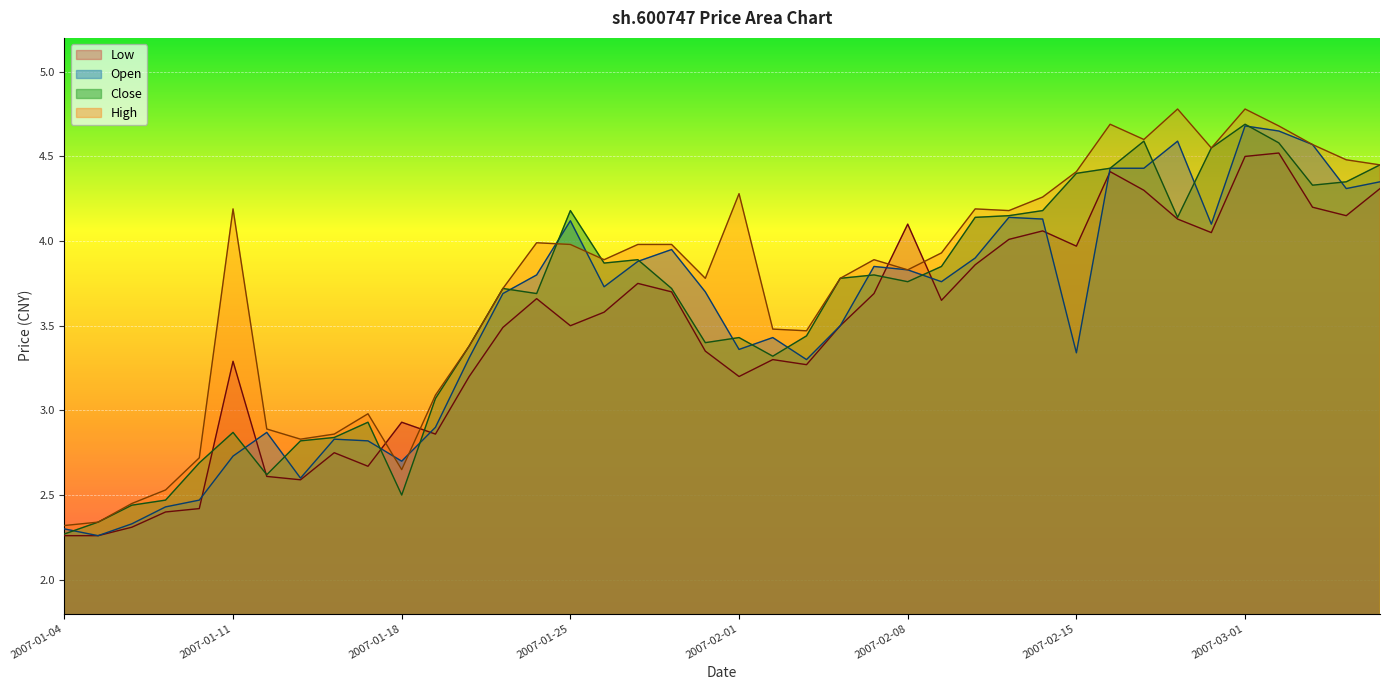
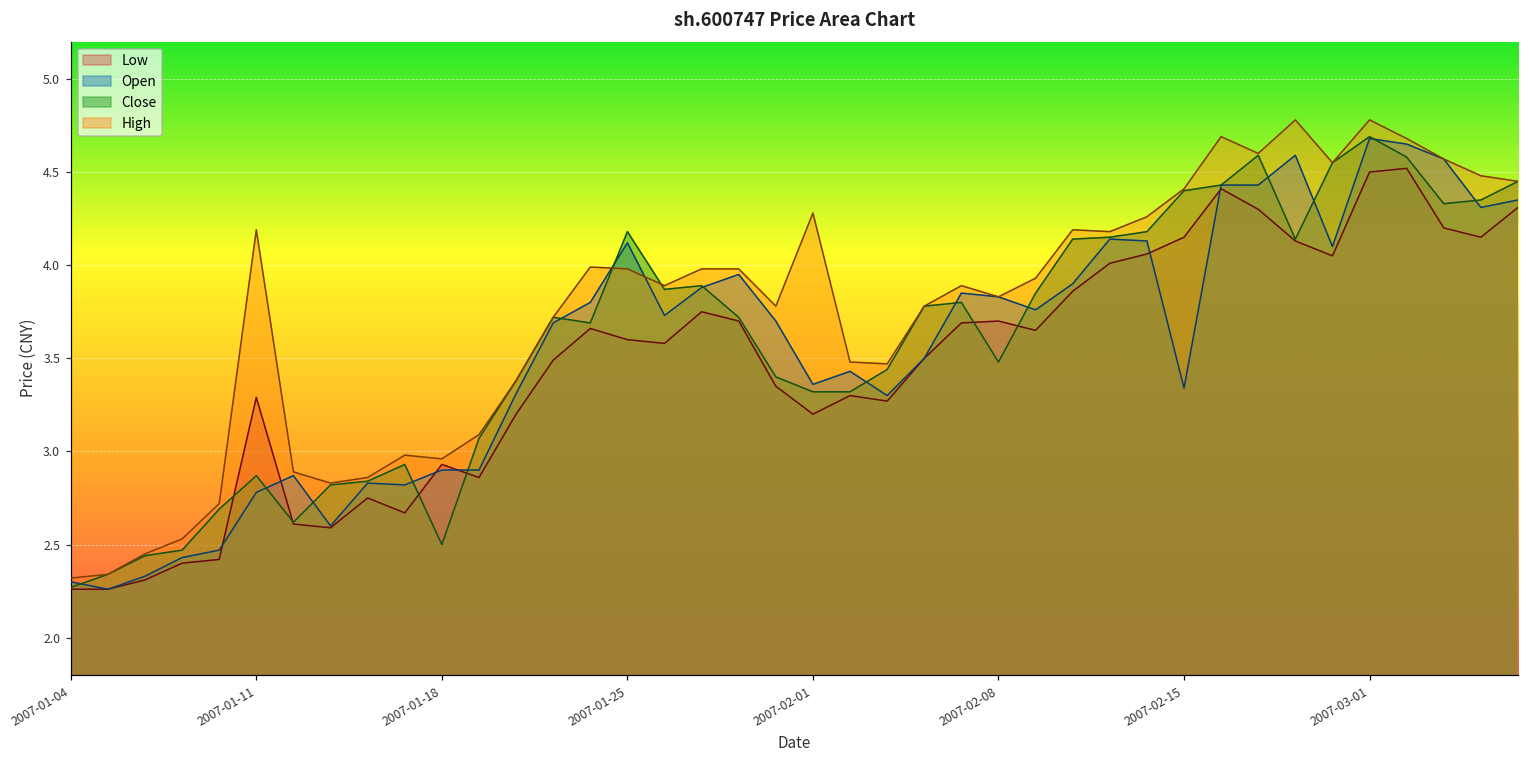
  {
    "Low": {
      "2007-01-11": 3.29,
      "2007-01-18": 2.93,
-     "2007-01-25": 3.5,
+     "2007-01-25": 3.6,
      "2007-02-01": 3.20,
-     "2007-02-08": 4.1,
-     "2007-02-15": 3.97,
+     "2007-02-08": 3.7,
+     "2007-02-15": 4.15,
      "2007-03-01": 4.50
    },
    "Open": {
      "2007-01-04": 2.30,
-     "2007-01-11": 2.73,
-     "2007-01-18": 2.7,
+     "2007-01-11": 2.78,
+     "2007-01-18": 2.9,
      "2007-01-25": 4.12,
      "2007-02-01": 3.36,
      "2007-02-15": 3.34
    },
    "Close": {
      "2007-01-11": 2.87,
      "2007-01-18": 2.50,
      "2007-01-25": 4.18,
-     "2007-02-01": 3.43,
-     "2007-02-08": 3.76
+     "2007-02-01": 3.32,
+     "2007-02-08": 3.48
    },
    "High": {
      "2007-01-04": 2.32,
      "2007-01-11": 4.19,
-     "2007-01-18": 2.65,
+     "2007-01-18": 2.96,
      "2007-01-25": 3.98,
      "2007-02-01": 4.28,
      "2007-03-01": 4.78
    }
  }
